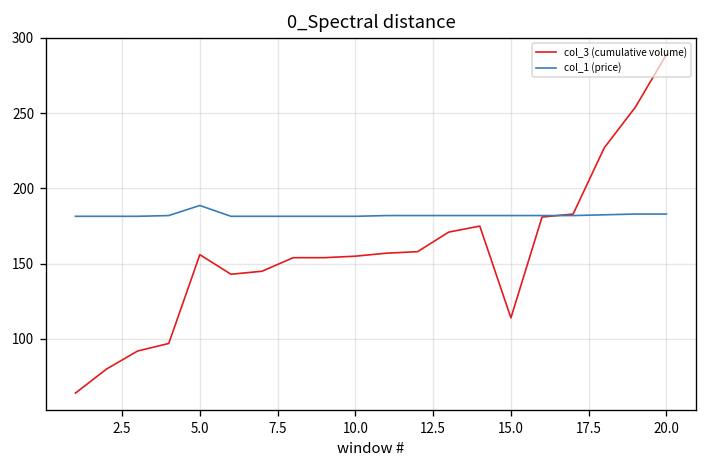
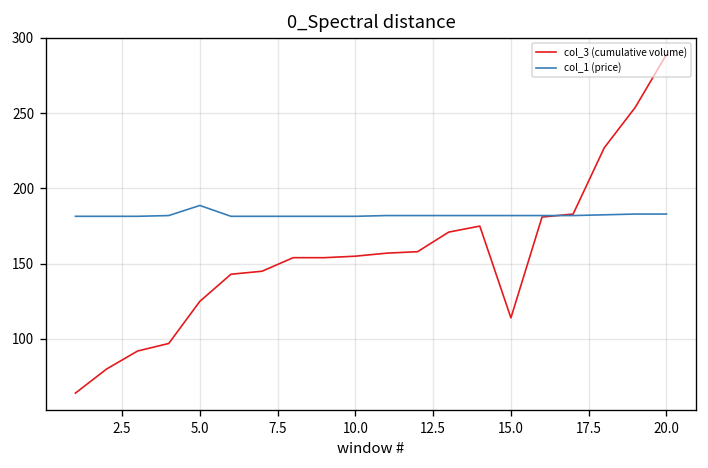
  {
    "col_3 (cumulative volume)": {
-     "5.0": 156,
+     "5.0": 125,
      "10.0": 155,
      "15.0": 114
    },
    "col_1 (price)": {
      "5.0": 189,
      "10.0": 182,
      "15.0": 182,
      "20.0": 183
    }
  }
